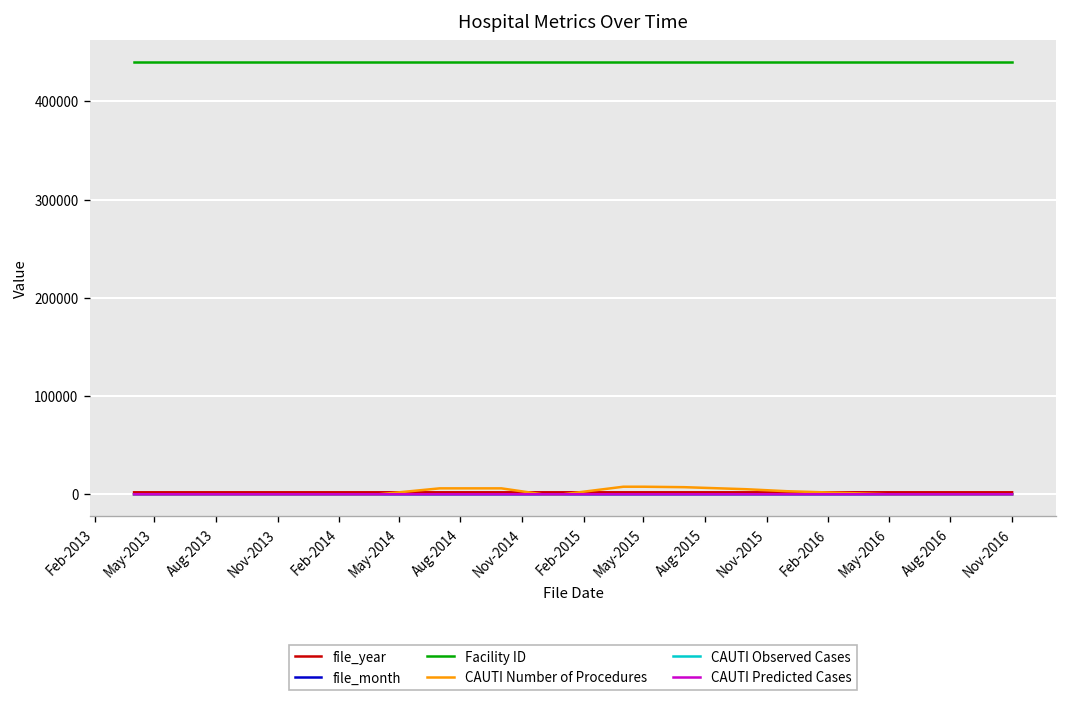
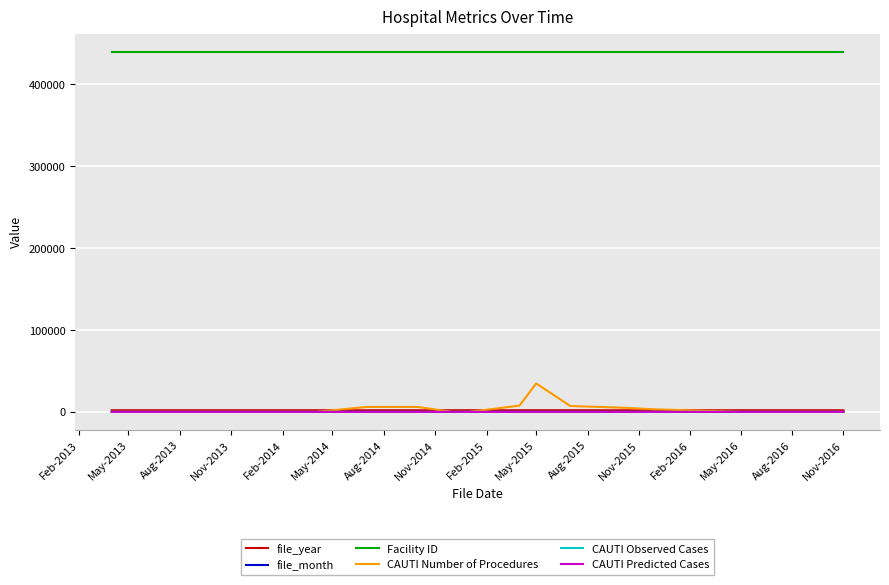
  {
    "Facility ID": {
      "May-2015": 440000,
      "May-2016": 440000,
      "Aug-2016": 440000,
      "Nov-2016": 440000
    },
    "CAUTI Number of Procedures": {
-     "May-2015": 10000
+     "May-2015": 30000
    }
  }
